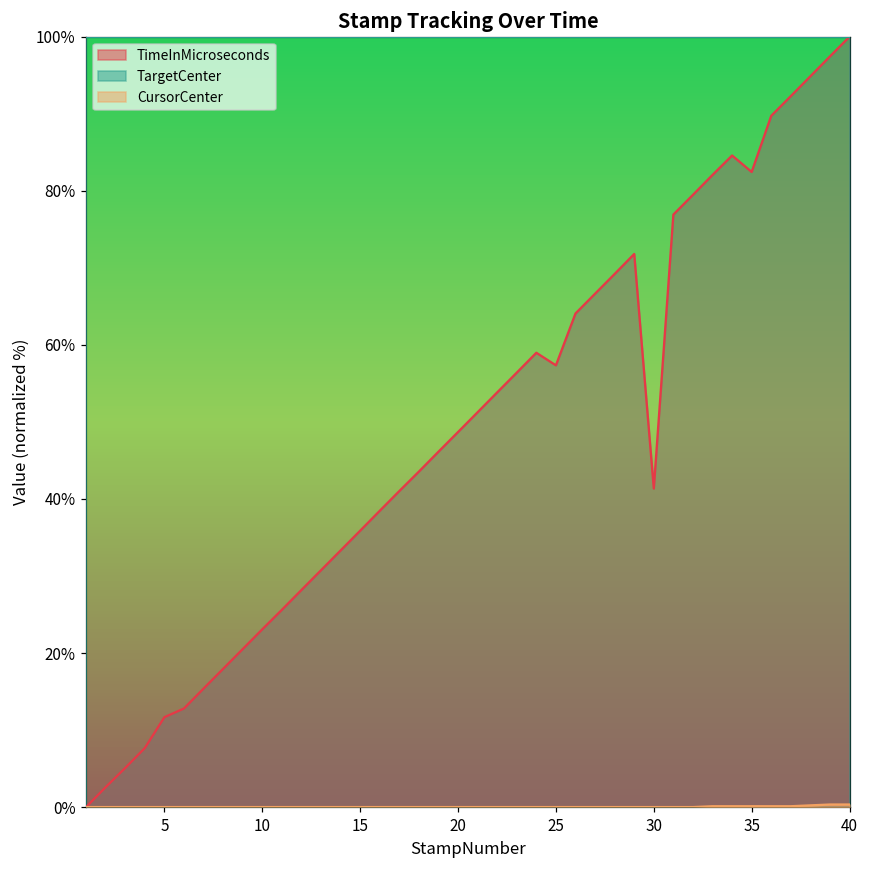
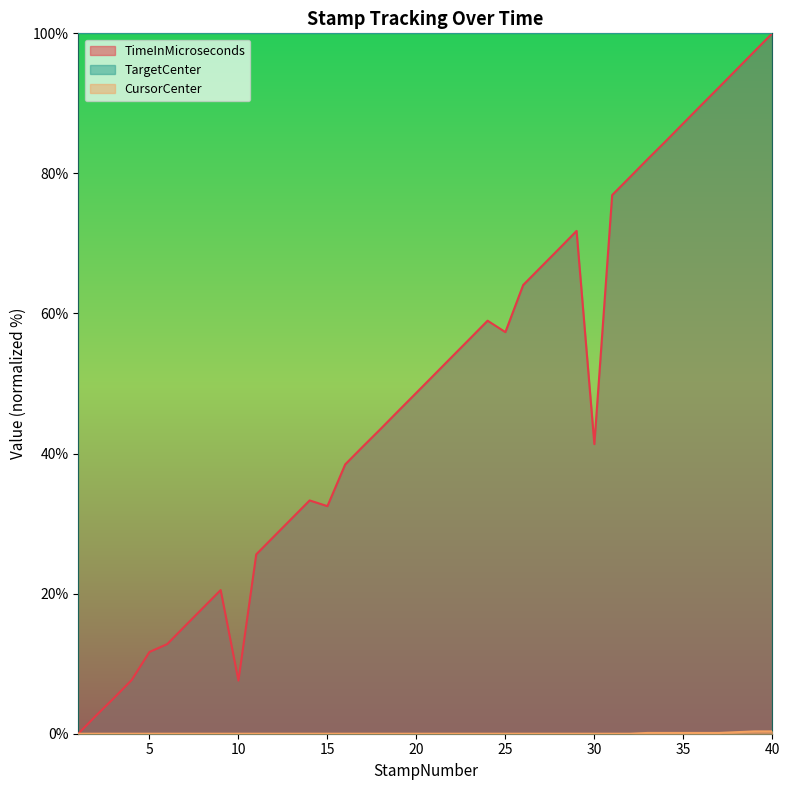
  {
    "TimeInMicroseconds": {
      "5": "12%",
-     "10": "23%",
-     "15": "36%",
+     "10": "8%",
+     "15": "32%",
      "20": "49%",
      "25": "57%",
      "30": "41%",
-     "35": "82%"
+     "35": "87%"
    },
    "TargetCenter": {
      "5": "100%",
      "10": "100%",
      "15": "100%",
      "20": "100%",
      "25": "100%",
      "30": "100%",
      "35": "100%"
    },
    "CursorCenter": {
      "5": "0%",
      "10": "0%",
      "15": "0%",
      "20": "0%",
      "25": "0%",
      "30": "0%",
      "35": "0%",
      "40": "0%"
    }
  }
